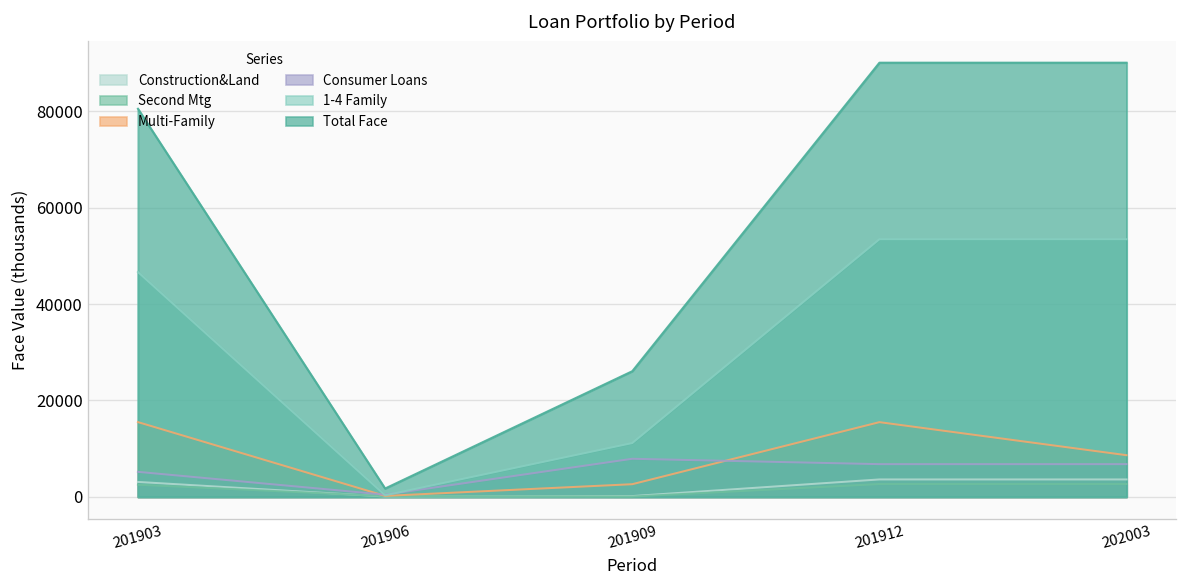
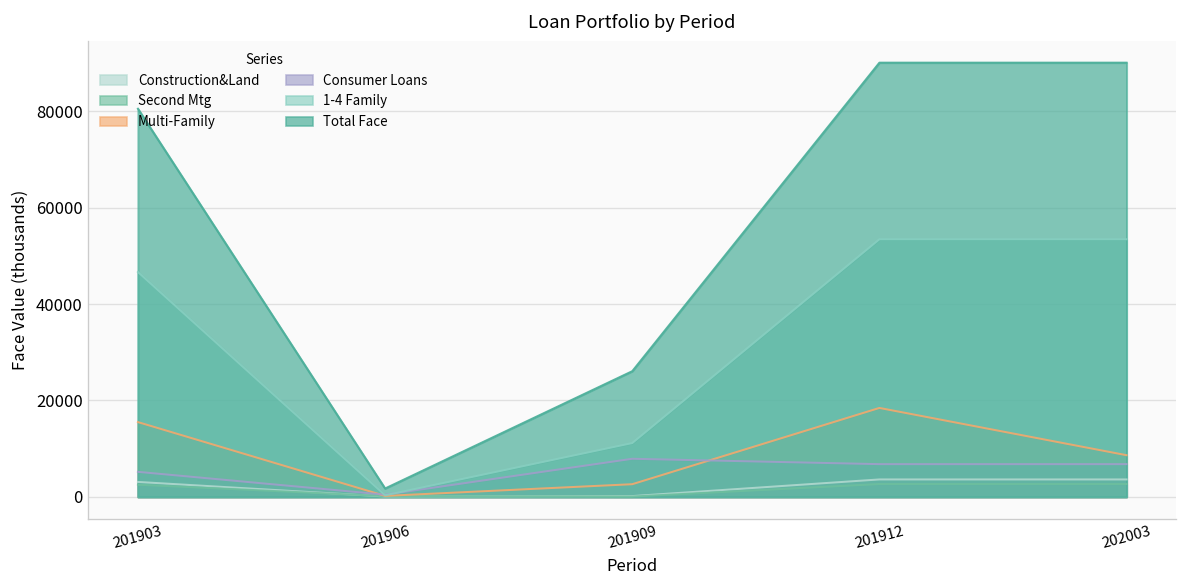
  {
    "Multi-Family": {
      "201903": 16000,
      "201909": 3000,
-     "201912": 16000,
+     "201912": 18000,
      "202003": 9000
    }
  }
